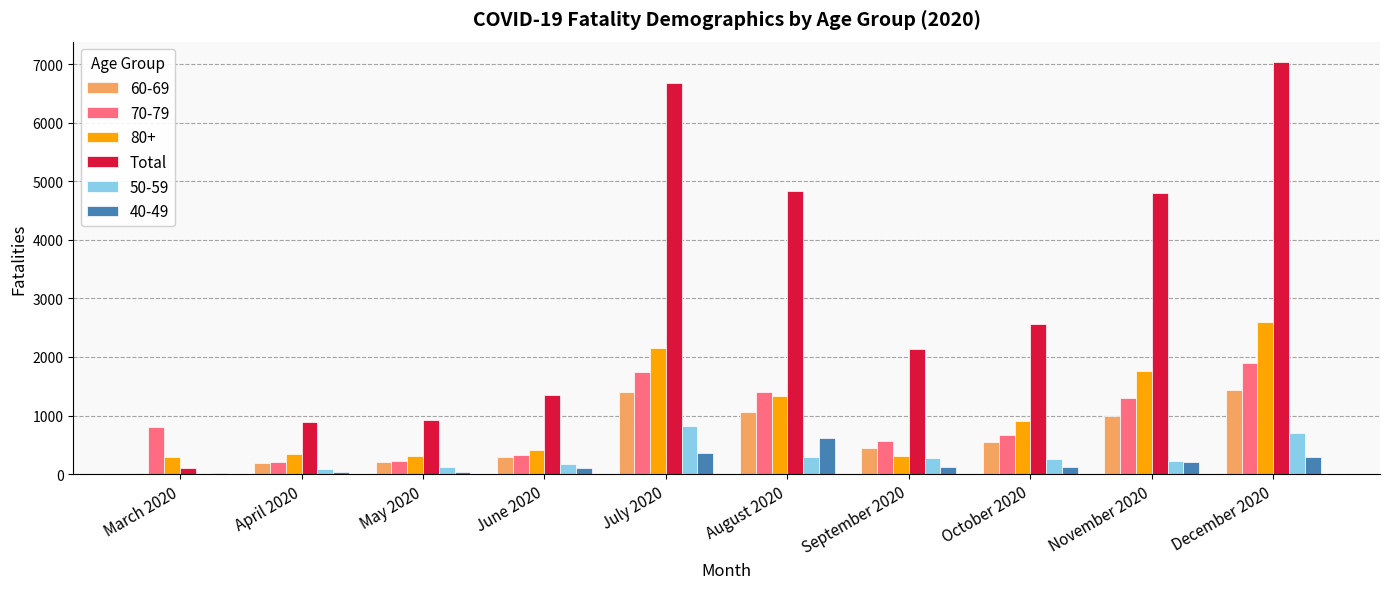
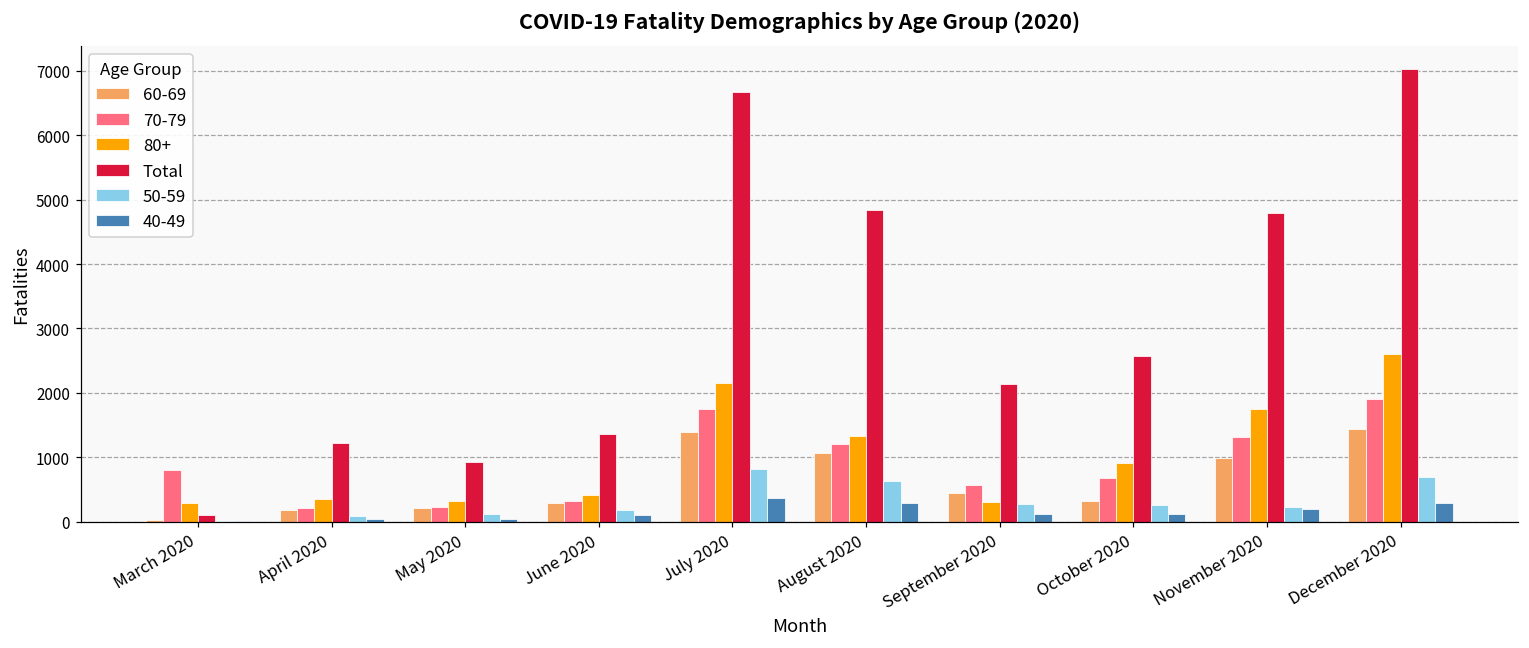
  {
    "60-69": {
      "April 2020": 200,
      "May 2020": 200,
      "June 2020": 300,
      "July 2020": 1400,
      "August 2020": 1100,
      "September 2020": 400,
-     "October 2020": 500,
+     "October 2020": 300,
      "November 2020": 1000,
      "December 2020": 1400
    },
    "70-79": {
      "March 2020": 800,
      "April 2020": 200,
      "May 2020": 200,
      "June 2020": 300,
      "July 2020": 1700,
-     "August 2020": 1400,
+     "August 2020": 1200,
      "September 2020": 600,
      "October 2020": 700,
      "November 2020": 1300,
      "December 2020": 1900
    },
    "80+": {
      "March 2020": 300,
      "April 2020": 400,
      "May 2020": 300,
      "June 2020": 400,
      "July 2020": 2100,
      "August 2020": 1300,
      "September 2020": 300,
      "October 2020": 900,
      "November 2020": 1800,
      "December 2020": 2600
    },
    "Total": {
      "March 2020": 100,
-     "April 2020": 900,
+     "April 2020": 1200,
      "May 2020": 900,
      "June 2020": 1400,
      "July 2020": 6700,
      "August 2020": 4800,
      "September 2020": 2100,
      "October 2020": 2600,
      "November 2020": 4800,
      "December 2020": 7000
    },
    "50-59": {
      "April 2020": 100,
      "May 2020": 100,
      "June 2020": 200,
      "July 2020": 800,
-     "August 2020": 300,
+     "August 2020": 600,
      "September 2020": 300,
      "October 2020": 300,
      "November 2020": 200,
      "December 2020": 700
    },
    "40-49": {
      "June 2020": 100,
      "July 2020": 400,
-     "August 2020": 600,
+     "August 2020": 300,
      "September 2020": 100,
      "October 2020": 100,
      "November 2020": 200,
      "December 2020": 300
    }
  }
